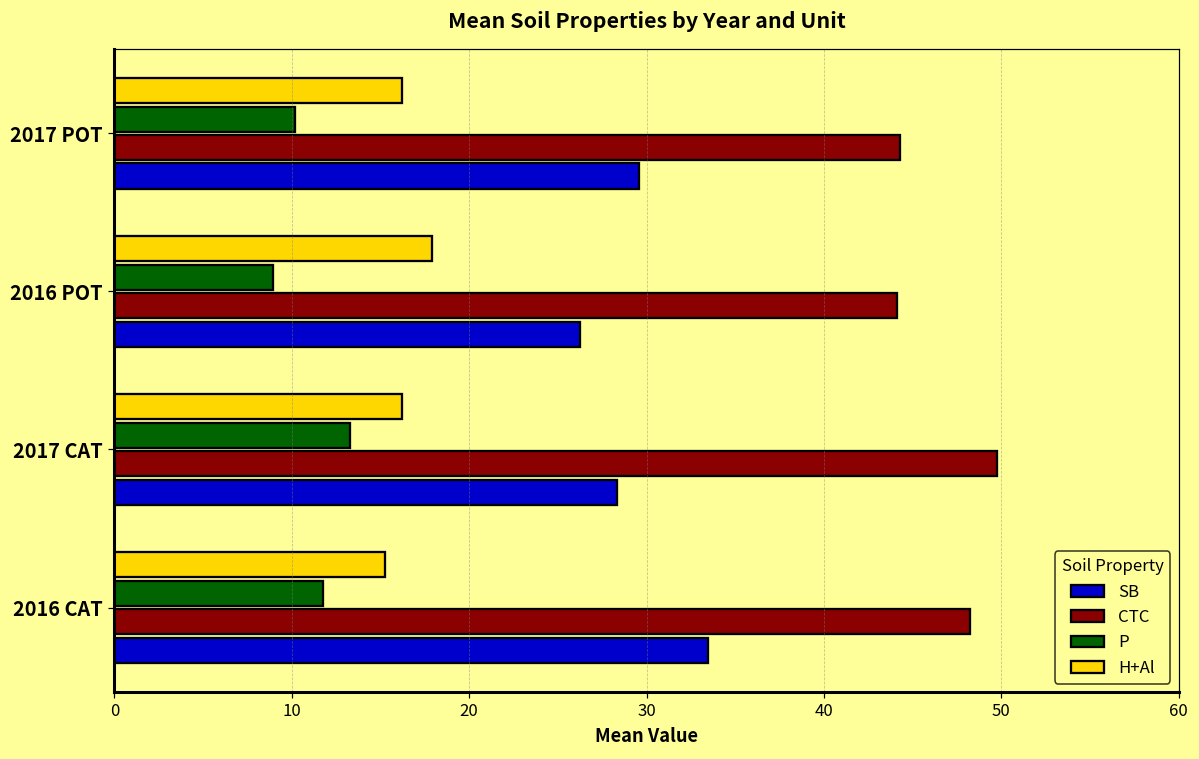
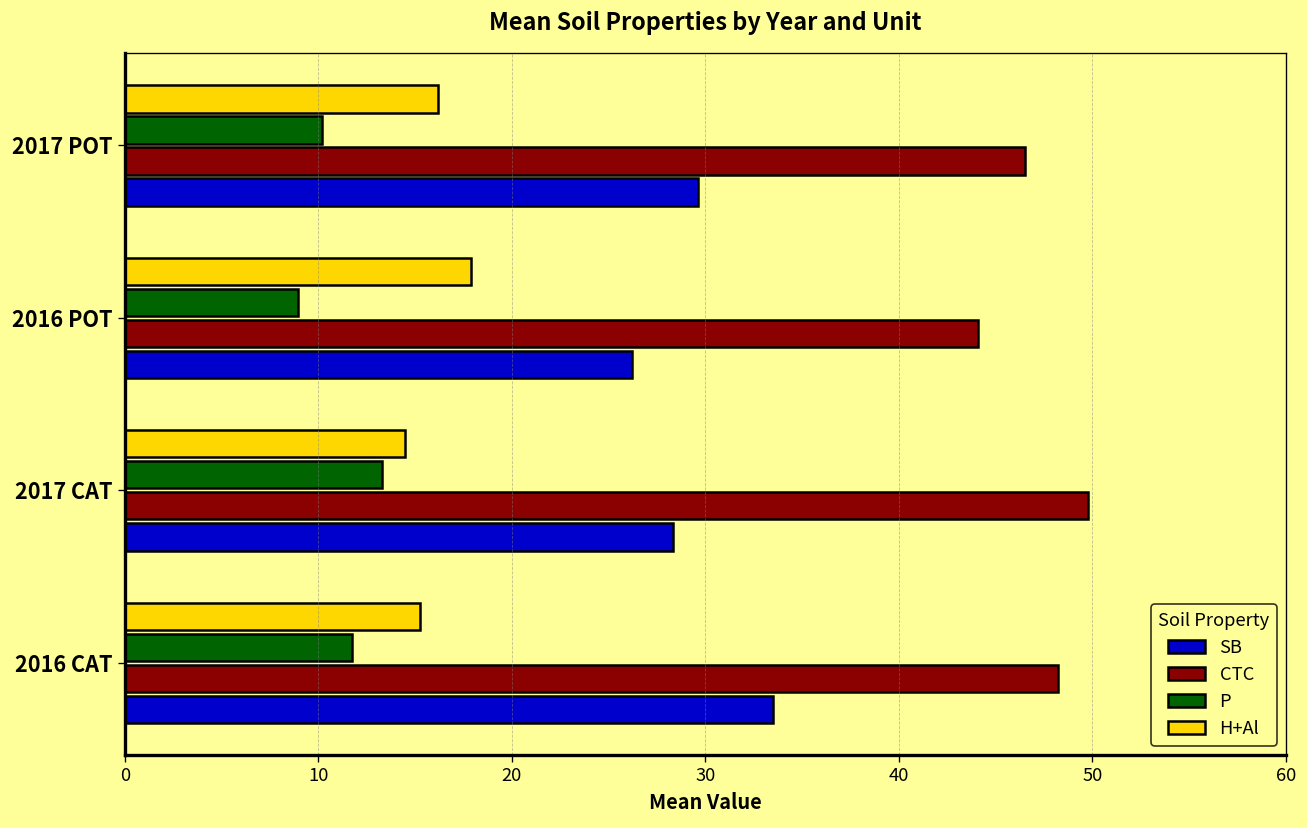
  {
    "SB": {
      "2017 POT": 29.6,
      "2016 POT": 26.2,
      "2017 CAT": 28.3,
      "2016 CAT": 33.5
    },
    "CTC": {
-     "2017 POT": 44.3,
+     "2017 POT": 46.5,
      "2016 POT": 44.1,
      "2017 CAT": 49.8,
      "2016 CAT": 48.2
    },
    "P": {
      "2017 POT": 10.2,
      "2016 POT": 9.0,
      "2017 CAT": 13.3,
      "2016 CAT": 11.7
    },
    "H+Al": {
      "2017 POT": 16.2,
      "2016 POT": 17.9,
-     "2017 CAT": 16.2,
+     "2017 CAT": 14.5,
      "2016 CAT": 15.3
    }
  }
